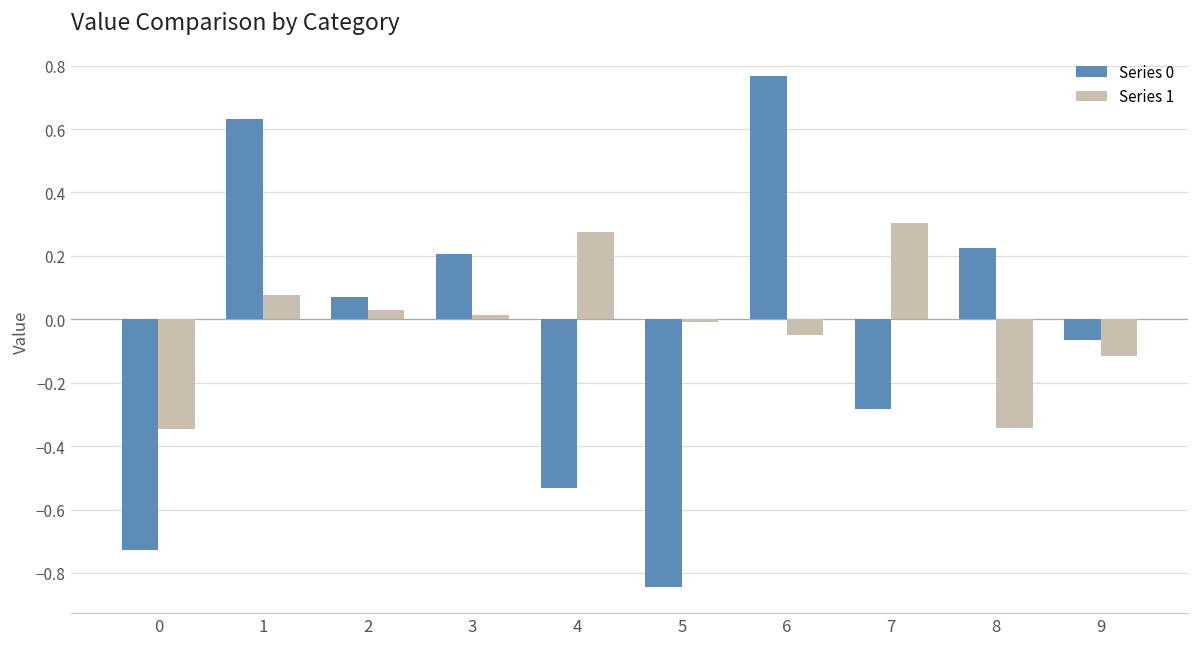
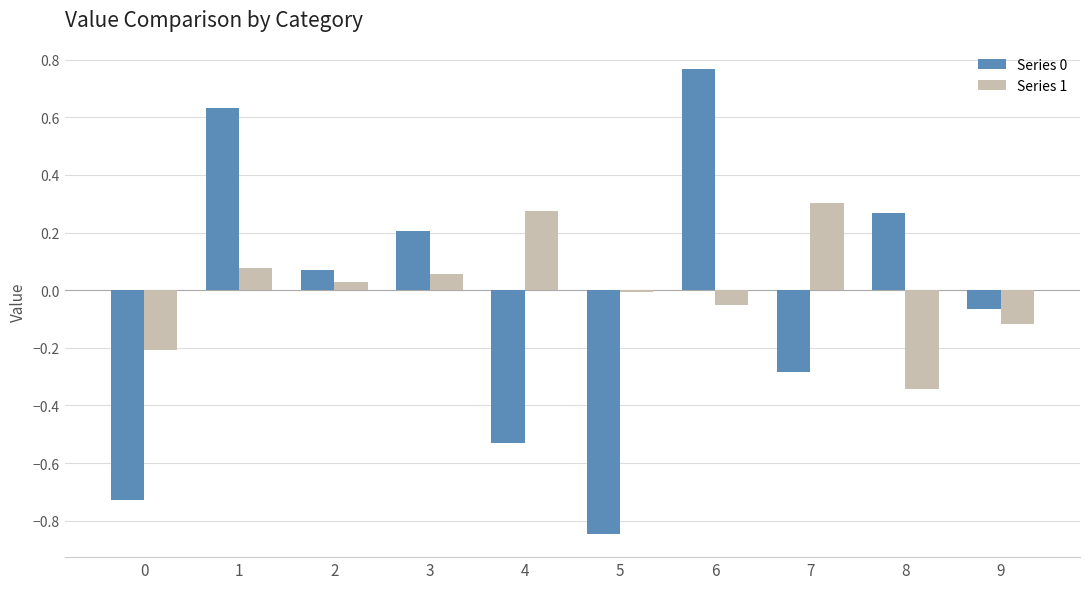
  {
    "Series 0": {
      "0": -0.73,
      "1": 0.63,
      "2": 0.07,
      "3": 0.20,
      "4": -0.53,
      "5": -0.85,
      "6": 0.77,
      "7": -0.28,
-     "8": 0.23,
+     "8": 0.27,
      "9": -0.07
    },
    "Series 1": {
-     "0": -0.35,
+     "0": -0.21,
      "1": 0.08,
      "2": 0.03,
-     "3": 0.01,
+     "3": 0.06,
      "4": 0.27,
      "6": -0.05,
      "7": 0.30,
      "8": -0.34,
      "9": -0.12
    }
  }
